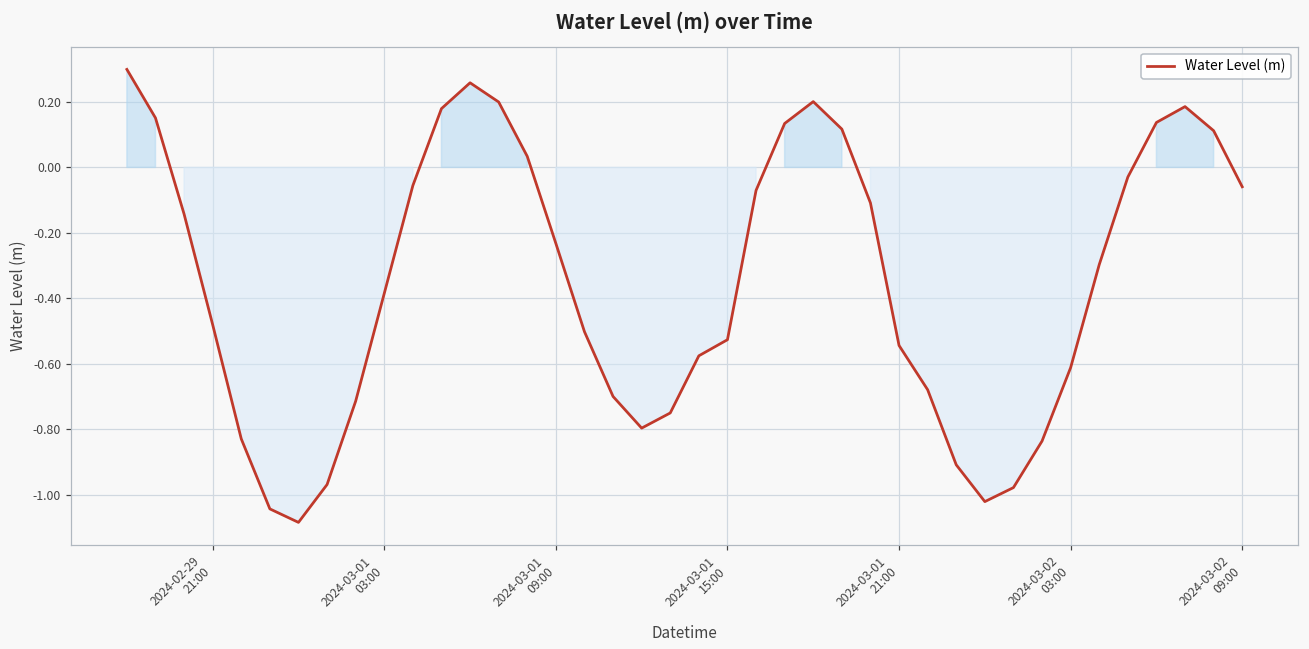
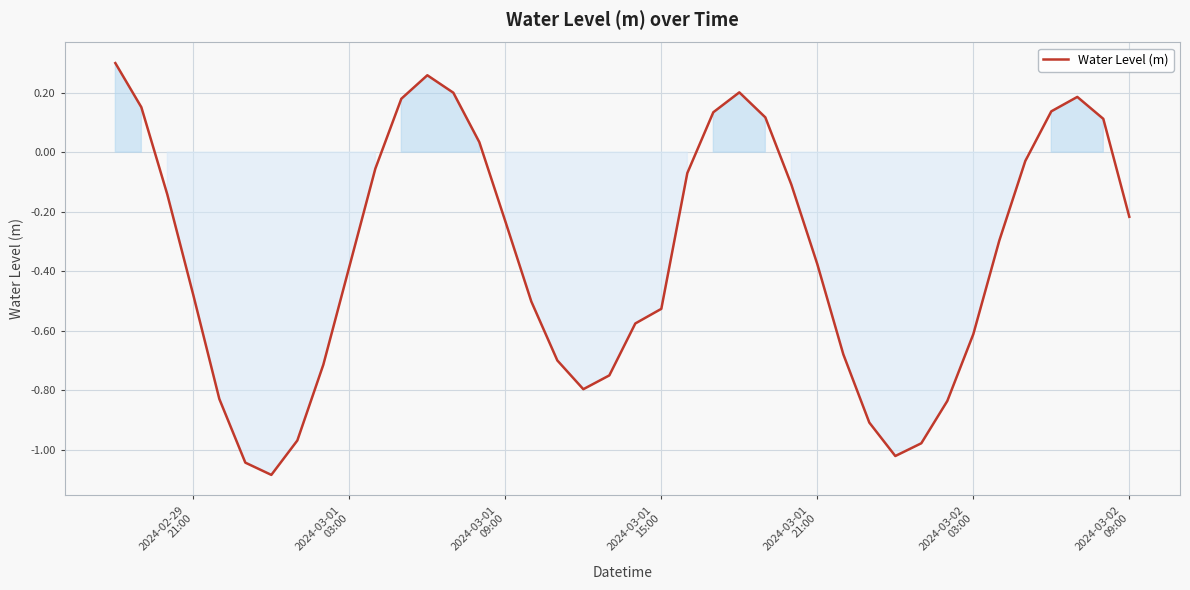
  {
    "2024-02-29 21:00": -0.48,
    "2024-03-01 03:00": -0.39,
    "2024-03-01 09:00": -0.23,
    "2024-03-01 15:00": -0.53,
-   "2024-03-01 21:00": -0.54,
+   "2024-03-01 21:00": -0.38,
    "2024-03-02 03:00": -0.61,
-   "2024-03-02 09:00": -0.06
+   "2024-03-02 09:00": -0.22
  }
